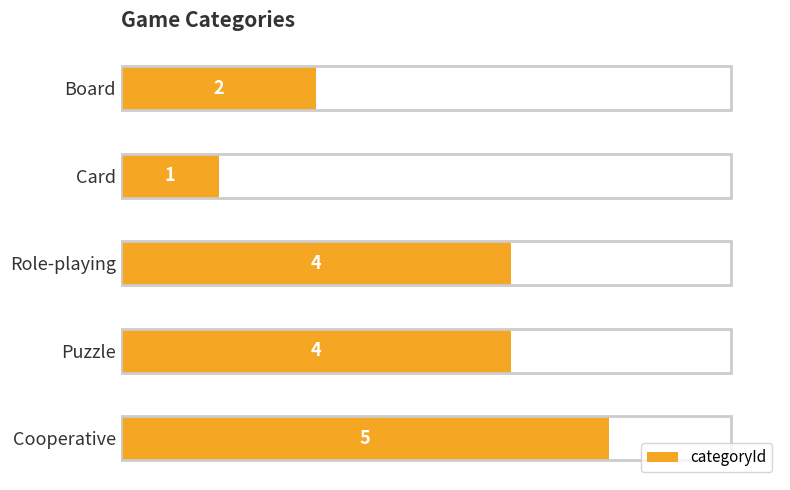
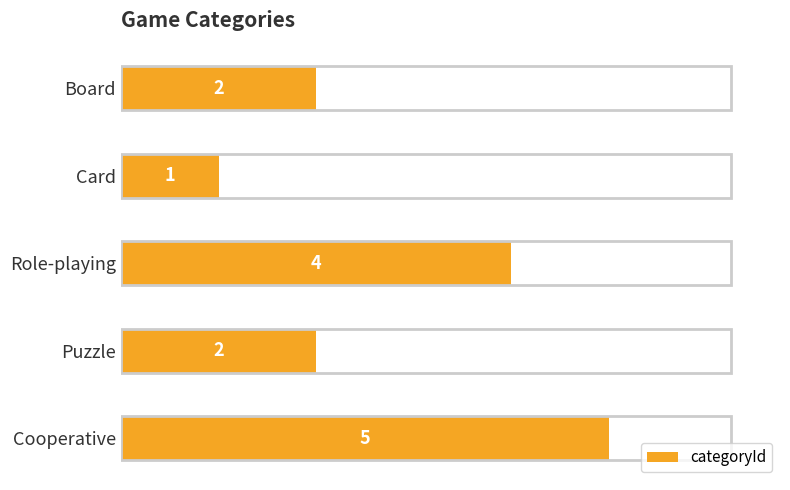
  {
    "Board": 2,
    "Card": 1,
    "Role-playing": 4,
-   "Puzzle": 4,
+   "Puzzle": 2,
    "Cooperative": 5
  }
